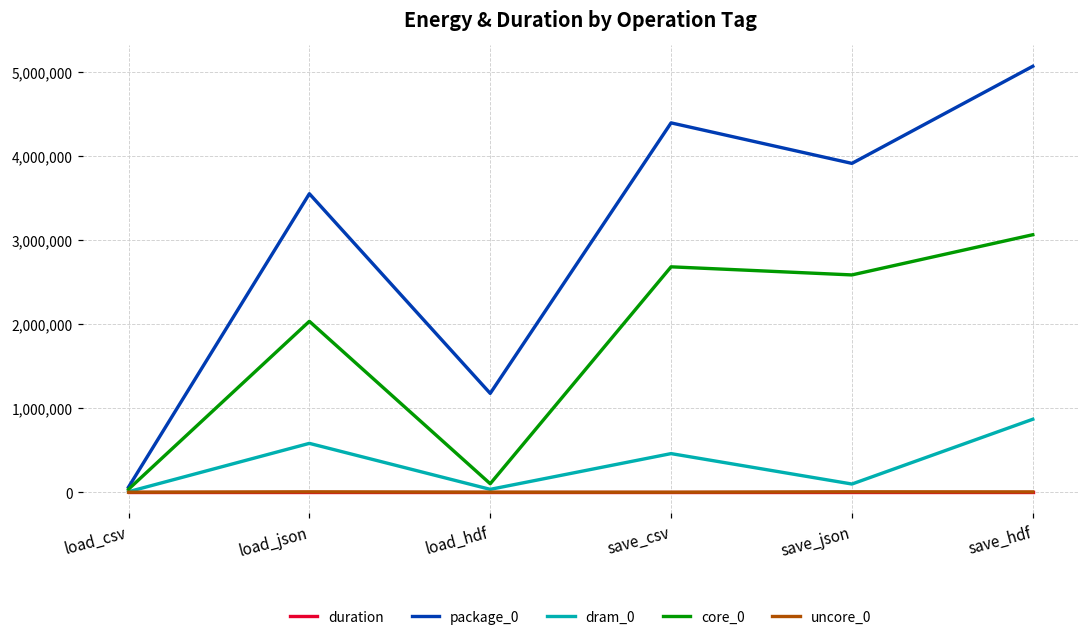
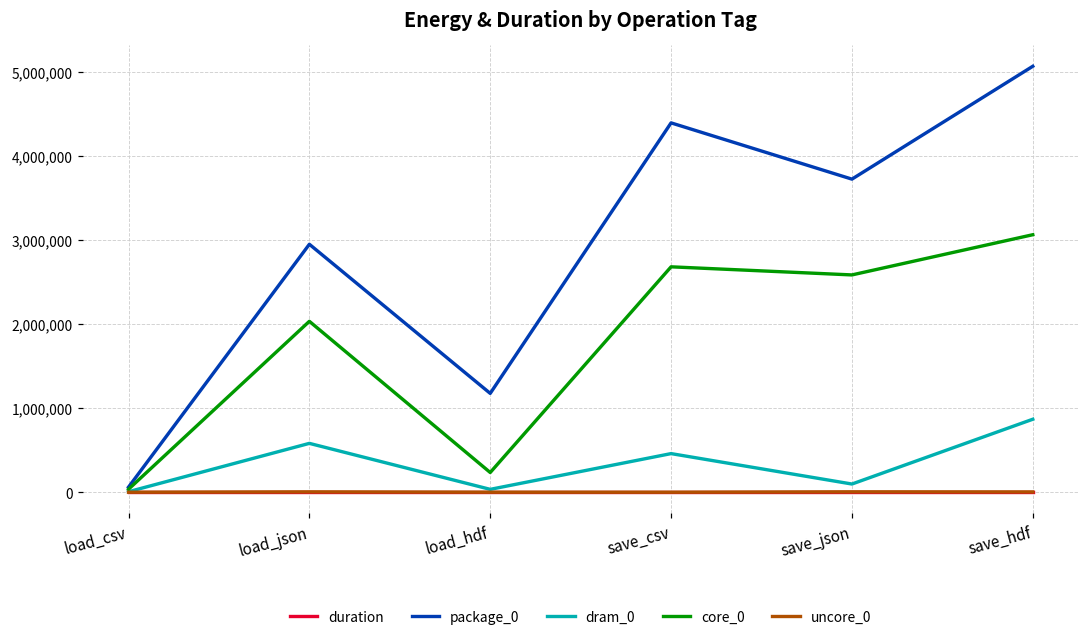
  {
    "uncore_0": {
      "load_json": "0",
      "load_hdf": "0",
      "save_csv": "0",
      "save_json": "0",
      "save_hdf": "0"
    },
    "package_0": {
-     "load_json": "3,500,000",
+     "load_json": "2,900,000",
      "load_hdf": "1,200,000",
      "save_csv": "4,400,000",
-     "save_json": "3,900,000",
+     "save_json": "3,700,000",
      "save_hdf": "5,100,000"
    },
    "dram_0": {
      "load_json": "600,000",
      "load_hdf": "0",
      "save_csv": "500,000",
      "save_json": "100,000",
      "save_hdf": "900,000"
    },
    "core_0": {
      "load_json": "2,000,000",
-     "load_hdf": "100,000",
+     "load_hdf": "200,000",
      "save_csv": "2,700,000",
      "save_json": "2,600,000",
      "save_hdf": "3,100,000"
    }
  }
